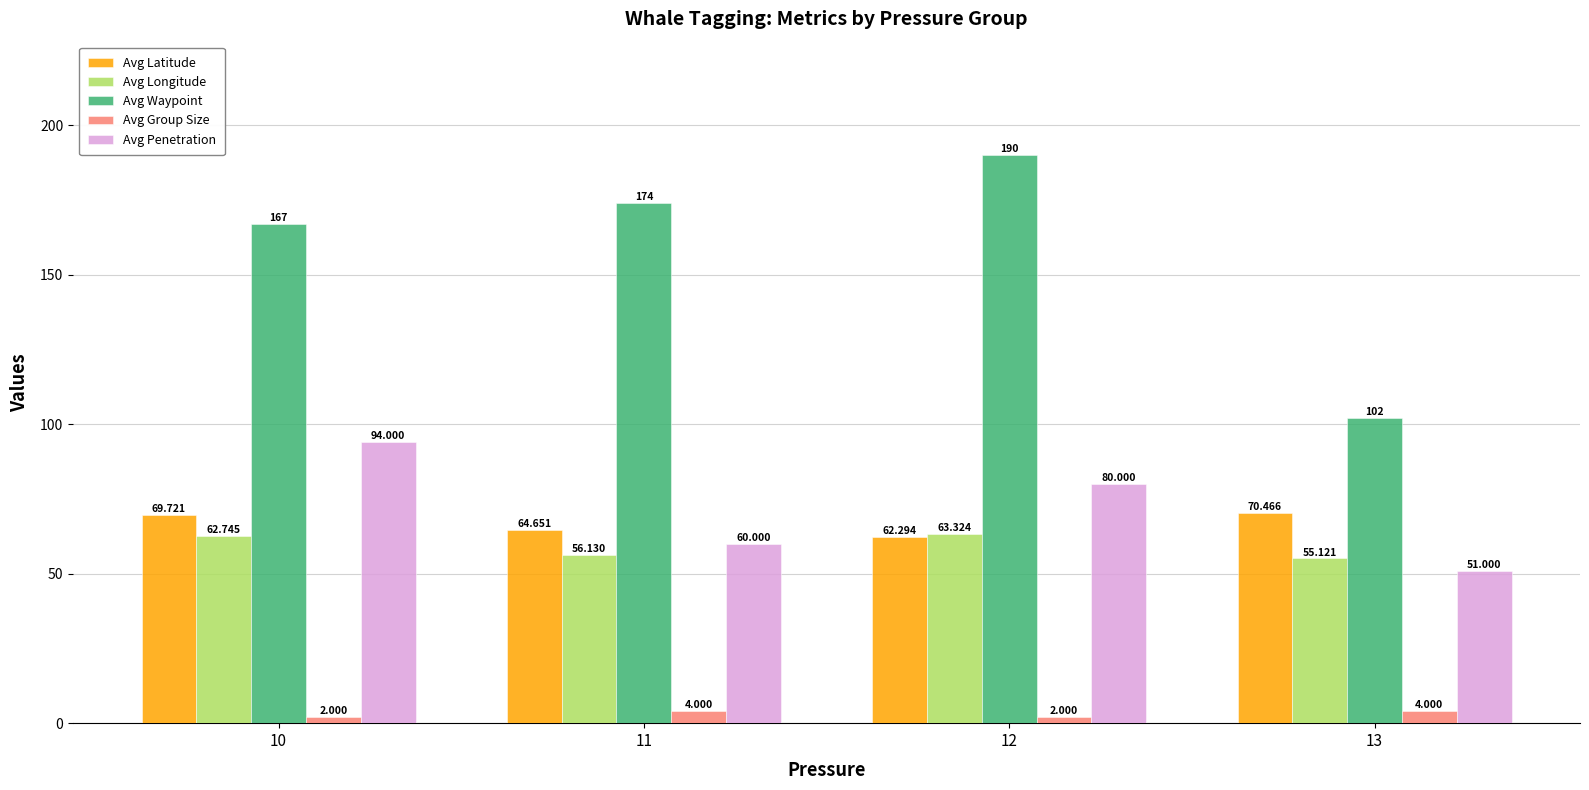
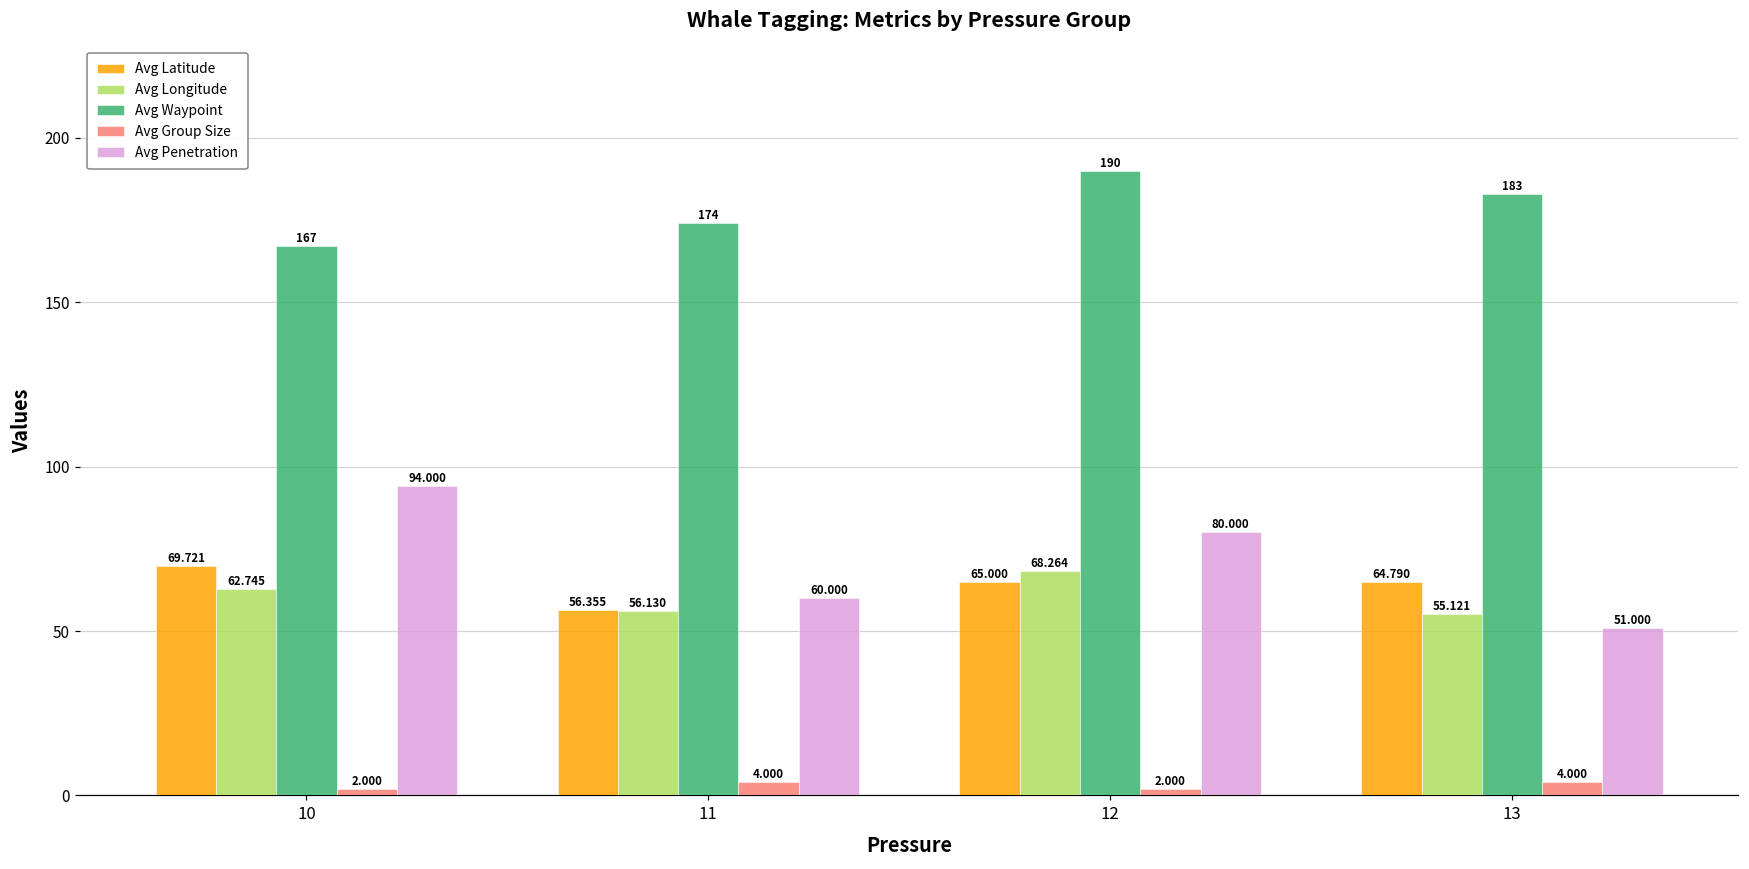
  {
    "Avg Latitude": {
      "10": 69.721,
-     "11": 64.651,
-     "12": 62.294,
-     "13": 70.466
+     "11": 56.355,
+     "12": 65.000,
+     "13": 64.790
    },
    "Avg Longitude": {
      "10": 62.745,
      "11": 56.130,
-     "12": 63.324,
+     "12": 68.264,
      "13": 55.121
    },
    "Avg Waypoint": {
      "10": 167,
      "11": 174,
      "12": 190,
-     "13": 102
+     "13": 183
    },
    "Avg Group Size": {
      "10": 2.000,
      "11": 4.000,
      "12": 2.000,
      "13": 4.000
    },
    "Avg Penetration": {
      "10": 94.000,
      "11": 60.000,
      "12": 80.000,
      "13": 51.000
    }
  }
